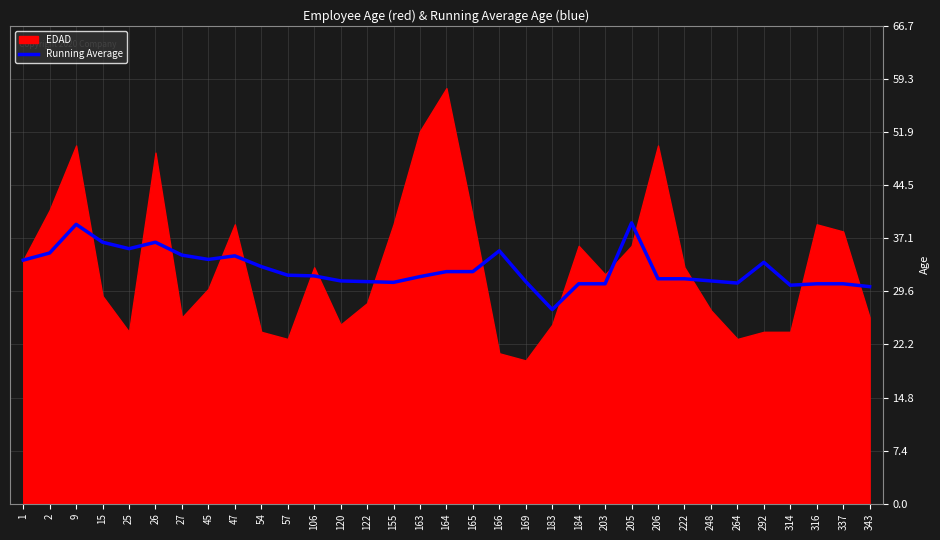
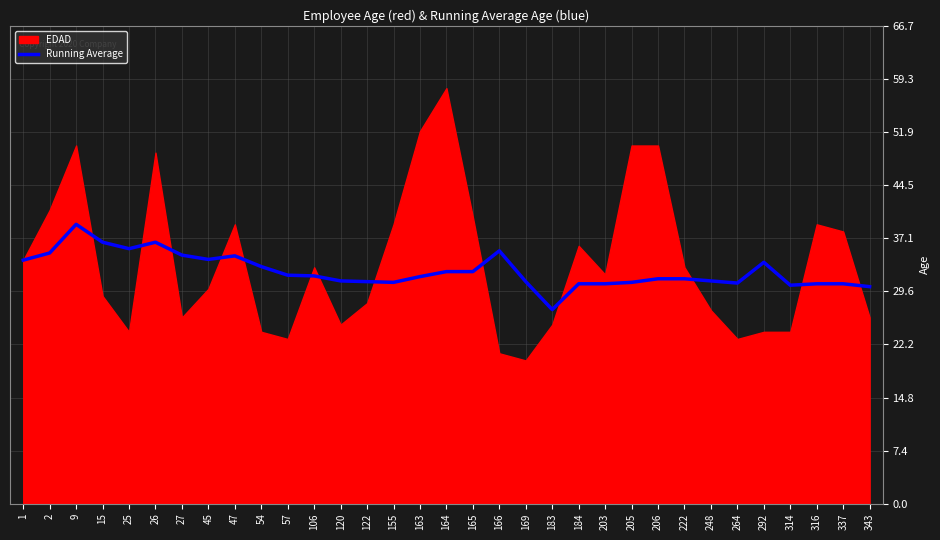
  {
    "Running Average": {
      "2": 35,
      "9": 39,
      "15": 37,
      "25": 36,
      "26": 37,
      "27": 35,
      "45": 34,
      "47": 35,
      "54": 33,
      "57": 32,
      "106": 32,
      "120": 31,
      "122": 31,
      "155": 31,
      "163": 32,
      "164": 32,
      "165": 32,
      "166": 35,
      "169": 31,
      "183": 27,
      "184": 31,
      "203": 31,
-     "205": 39,
+     "205": 31,
      "206": 31,
      "222": 31,
      "248": 31,
      "264": 31,
      "292": 34,
      "314": 31,
      "316": 31,
      "337": 31,
      "343": 30
    },
    "EDAD": {
      "2": 41,
      "9": 50,
      "15": 29,
      "25": 24,
      "26": 49,
      "27": 26,
      "45": 30,
      "47": 39,
      "54": 24,
      "57": 23,
      "106": 33,
      "120": 25,
      "122": 28,
      "155": 39,
      "163": 52,
      "164": 58,
      "165": 40,
      "166": 21,
      "169": 20,
      "183": 25,
      "184": 36,
      "203": 32,
-     "205": 36,
+     "205": 50,
      "206": 50,
      "222": 33,
      "248": 27,
      "264": 23,
      "292": 24,
      "314": 24,
      "316": 39,
      "337": 38,
      "343": 26
    }
  }
